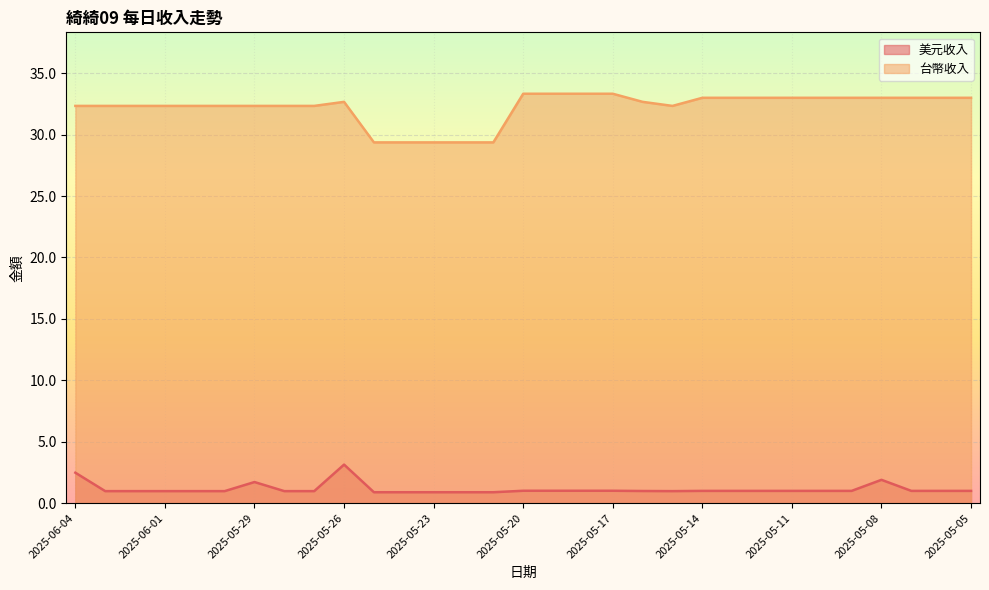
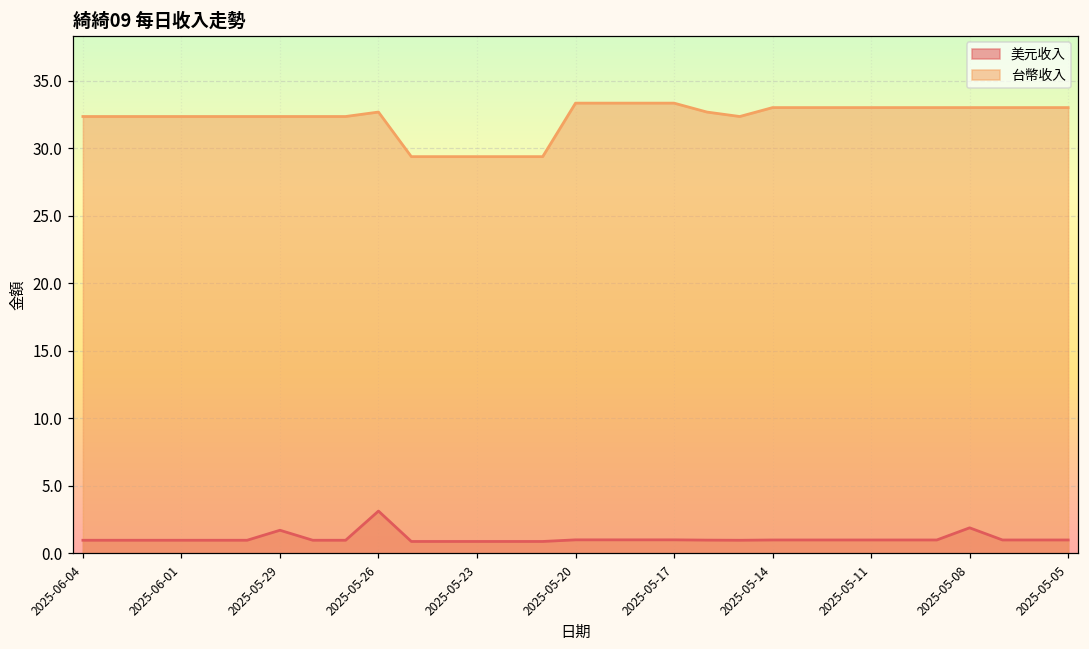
  {
    "美元收入": {
-     "2025-06-04": 2.5,
+     "2025-06-04": 1.0,
      "2025-06-01": 1.0,
      "2025-05-29": 1.7,
      "2025-05-26": 3.1,
      "2025-05-23": 0.9,
      "2025-05-20": 1.0,
      "2025-05-17": 1.0,
      "2025-05-14": 1.0,
      "2025-05-11": 1.0,
      "2025-05-08": 1.9,
      "2025-05-05": 1.0
    },
    "台幣收入": {
      "2025-06-04": 32.3,
      "2025-06-01": 32.3,
      "2025-05-29": 32.3,
      "2025-05-26": 32.7,
      "2025-05-23": 29.4,
      "2025-05-20": 33.3,
      "2025-05-17": 33.3,
      "2025-05-14": 33.0,
      "2025-05-11": 33.0,
      "2025-05-08": 33.0,
      "2025-05-05": 33.0
    }
  }
